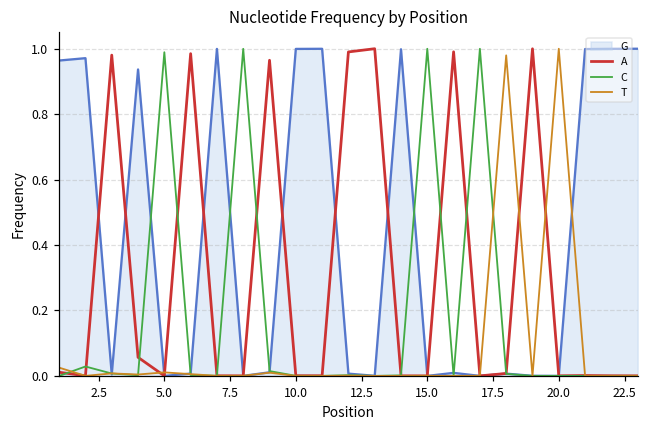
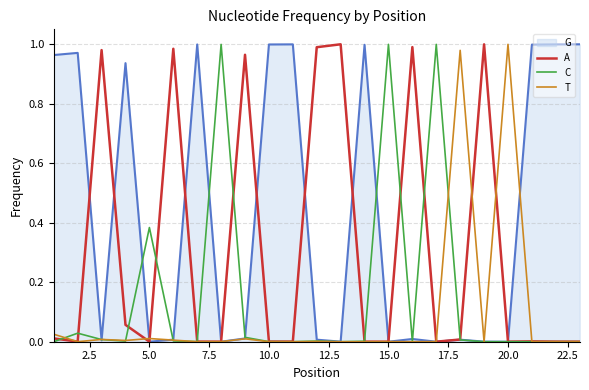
  {
    "G": {
      "10.0": 1.00
    },
    "C": {
-     "5.0": 0.99,
+     "5.0": 0.38,
      "15.0": 1.00
    },
    "T": {
      "5.0": 0.01,
      "20.0": 1.00
    }
  }
